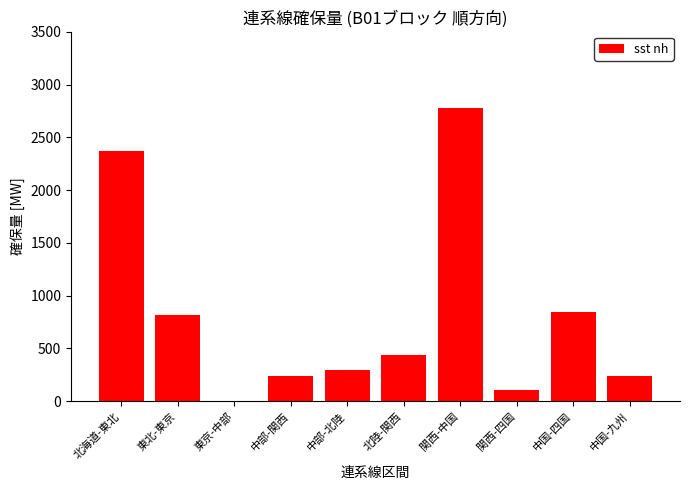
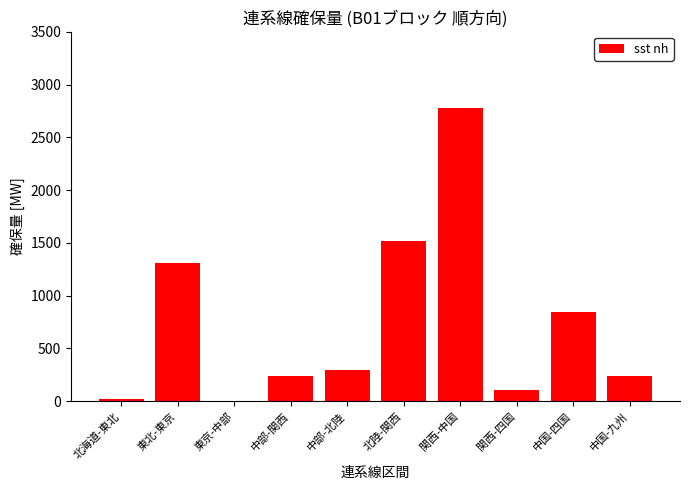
  {
-   "北海道-東北": 2370,
-   "東北-東京": 810,
+   "北海道-東北": 30,
+   "東北-東京": 1310,
    "東京-中部": 0,
    "中部-関西": 240,
    "中部-北陸": 300,
-   "北陸-関西": 440,
+   "北陸-関西": 1520,
    "関西-中国": 2780,
    "関西-四国": 110,
    "中国-四国": 840,
    "中国-九州": 240
  }
